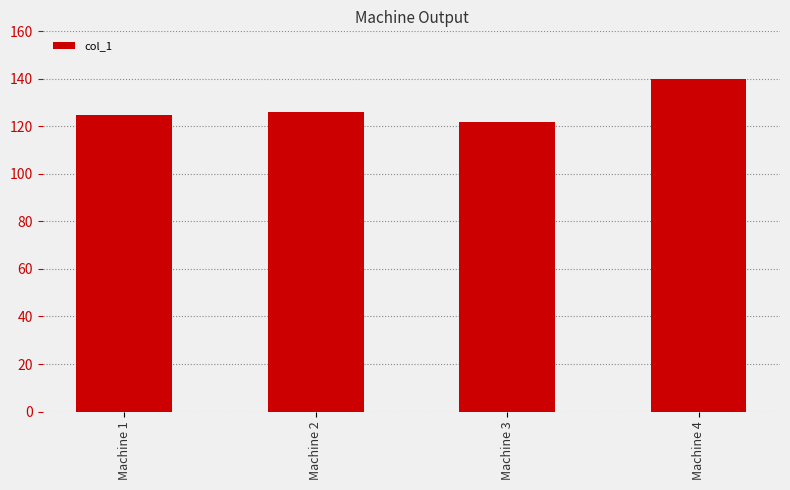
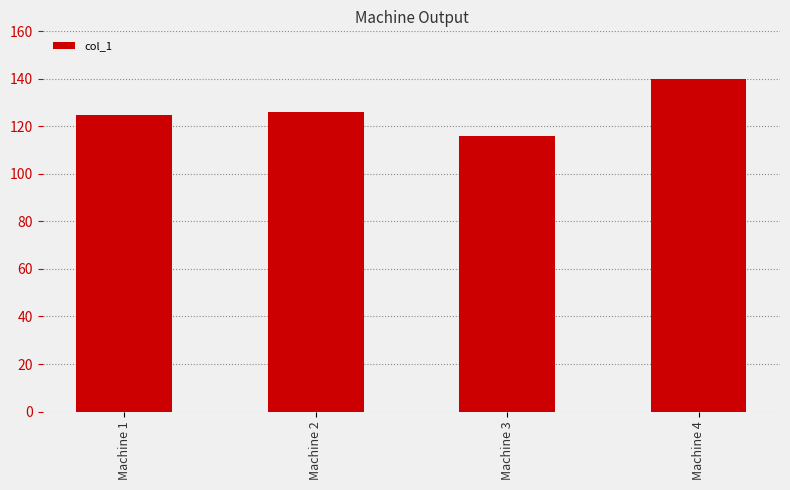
  {
    "Machine 1": 125,
    "Machine 2": 126,
-   "Machine 3": 122,
+   "Machine 3": 116,
    "Machine 4": 140
  }
